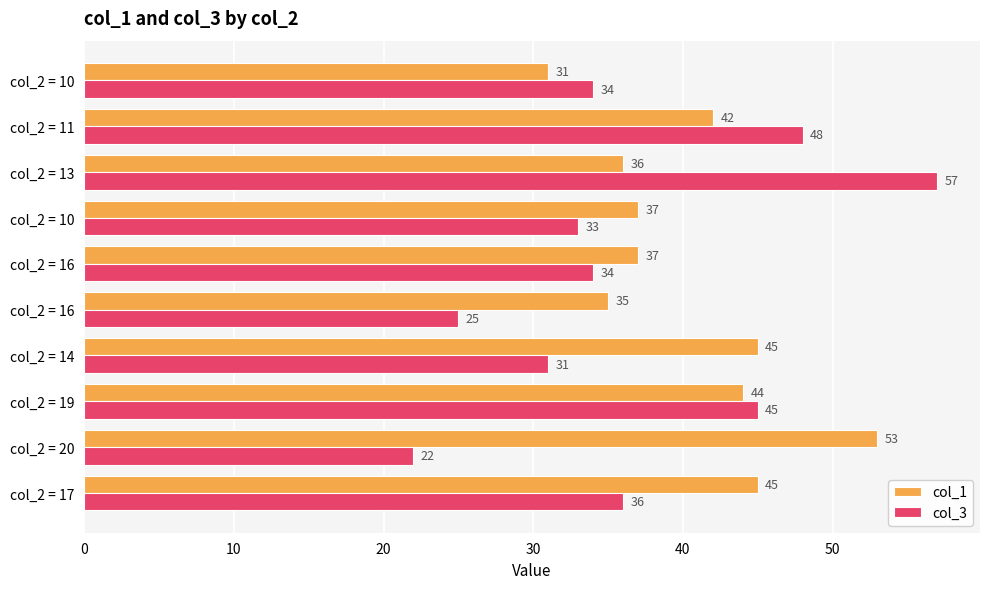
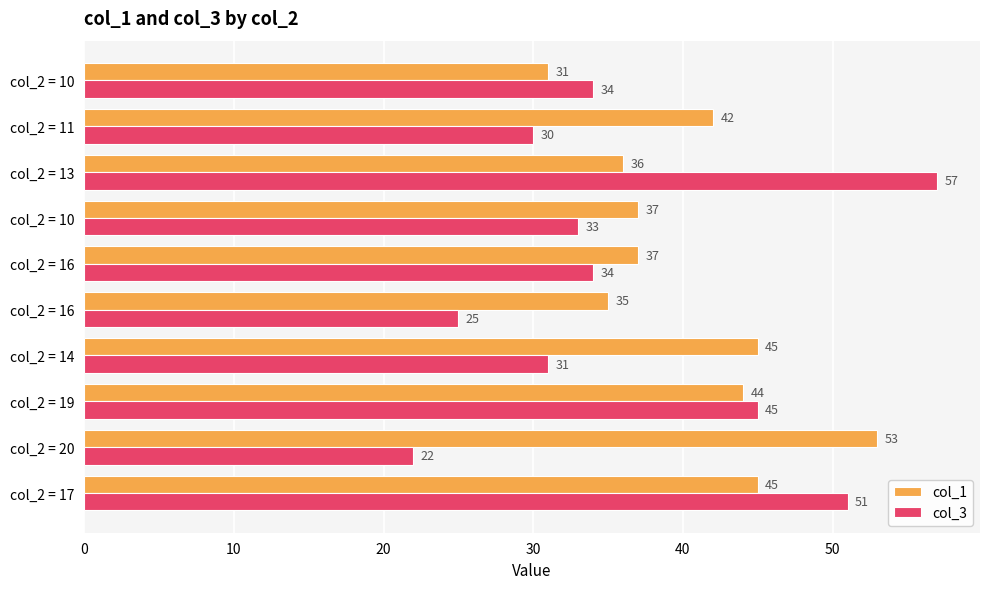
  {
    "col_1": {
      "col_2 = 11": 42,
      "col_2 = 13": 36,
      "col_2 = 14": 45,
      "col_2 = 19": 44,
      "col_2 = 20": 53,
      "col_2 = 17": 45
    },
    "col_3": {
-     "col_2 = 11": 48,
+     "col_2 = 11": 30,
      "col_2 = 13": 57,
      "col_2 = 14": 31,
      "col_2 = 19": 45,
      "col_2 = 20": 22,
-     "col_2 = 17": 36
+     "col_2 = 17": 51
    }
  }
